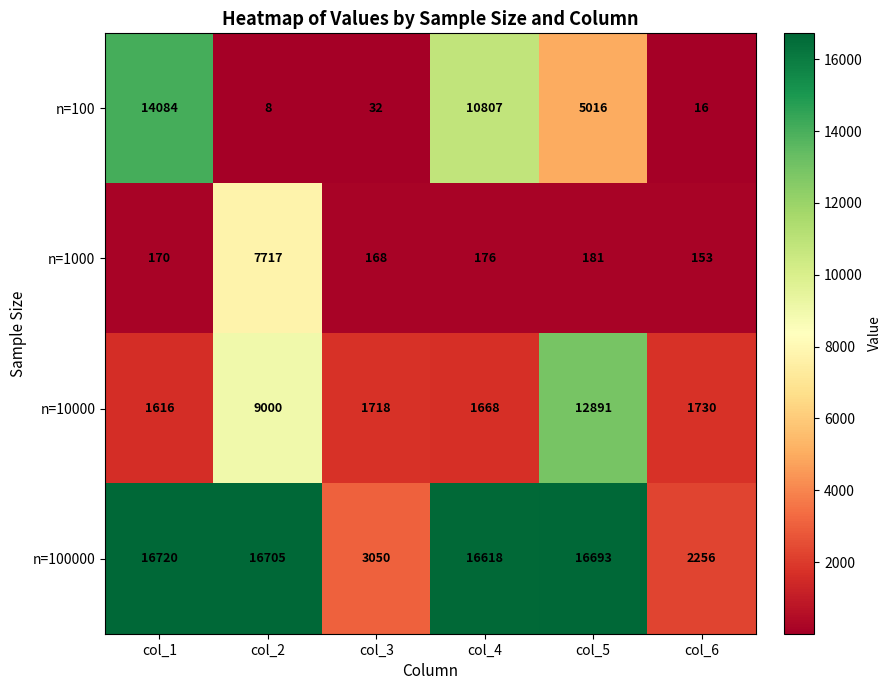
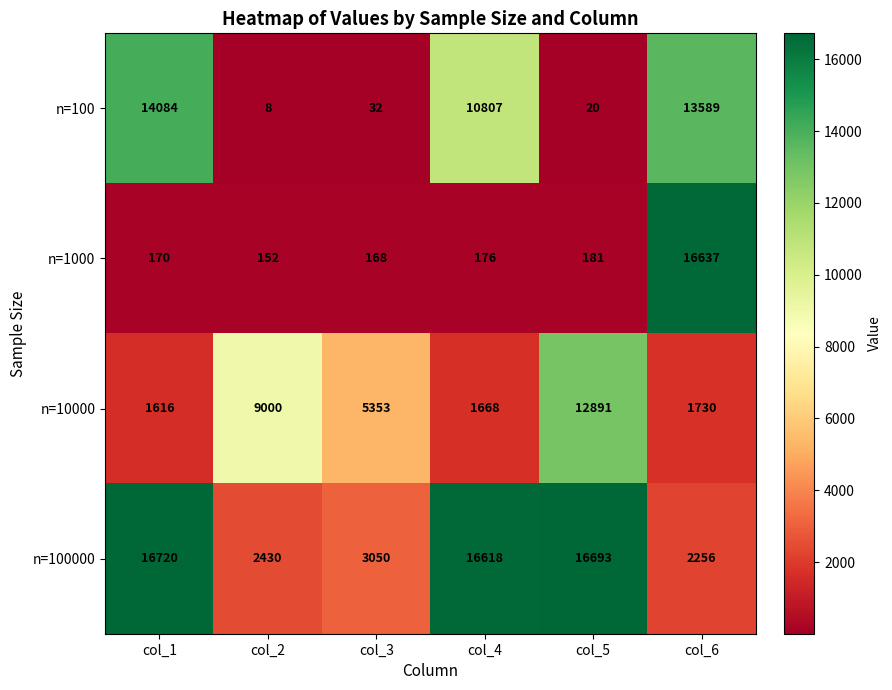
  {
    "n=100": {
      "col_1": 14084,
      "col_2": 8,
      "col_3": 32,
      "col_4": 10807,
-     "col_5": 5016,
-     "col_6": 16
+     "col_5": 20,
+     "col_6": 13589
    },
    "n=1000": {
      "col_1": 170,
-     "col_2": 7717,
+     "col_2": 152,
      "col_3": 168,
      "col_4": 176,
      "col_5": 181,
-     "col_6": 153
+     "col_6": 16637
    },
    "n=10000": {
      "col_1": 1616,
      "col_2": 9000,
-     "col_3": 1718,
+     "col_3": 5353,
      "col_4": 1668,
      "col_5": 12891,
      "col_6": 1730
    },
    "n=100000": {
      "col_1": 16720,
-     "col_2": 16705,
+     "col_2": 2430,
      "col_3": 3050,
      "col_4": 16618,
      "col_5": 16693,
      "col_6": 2256
    }
  }
